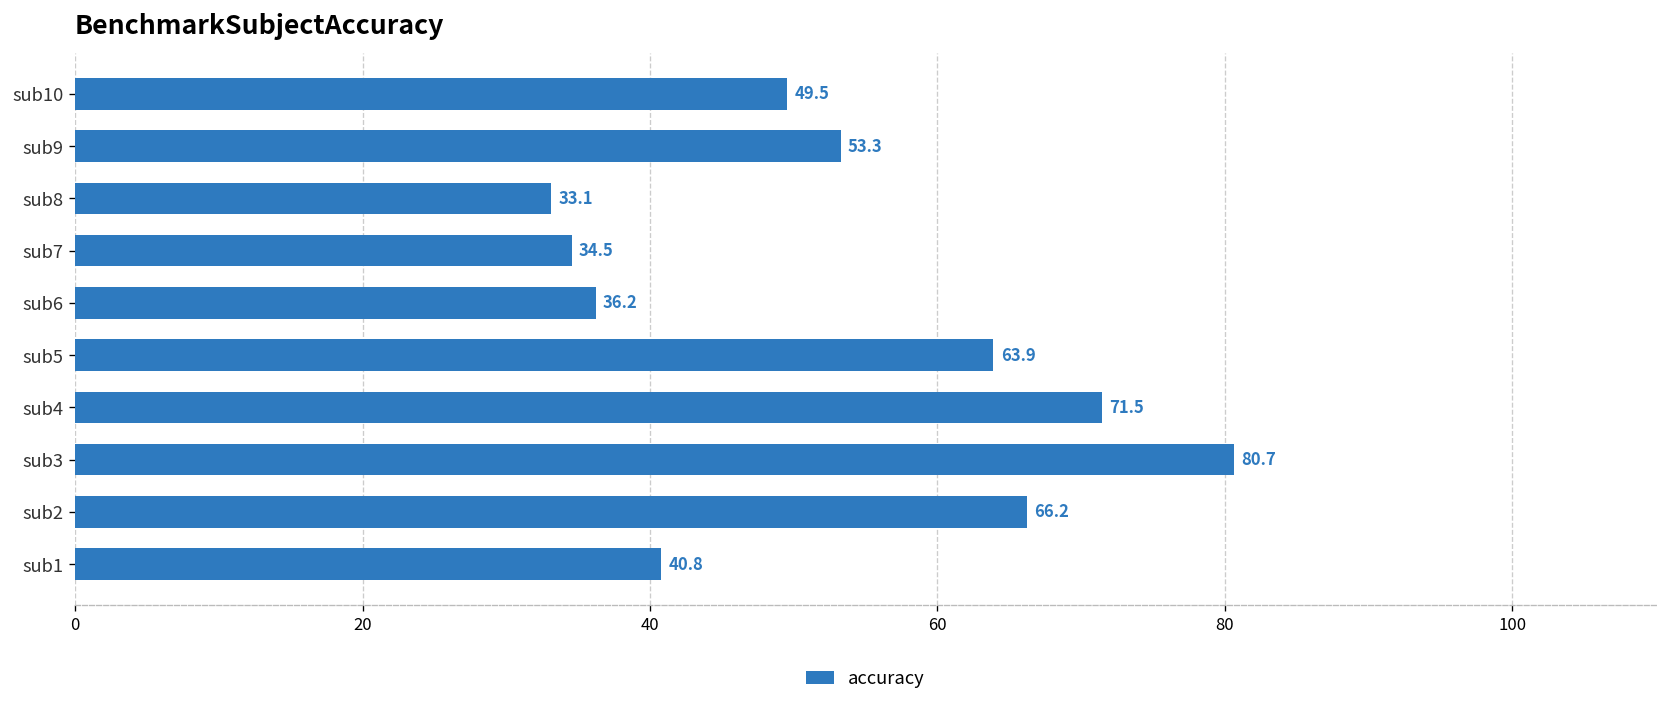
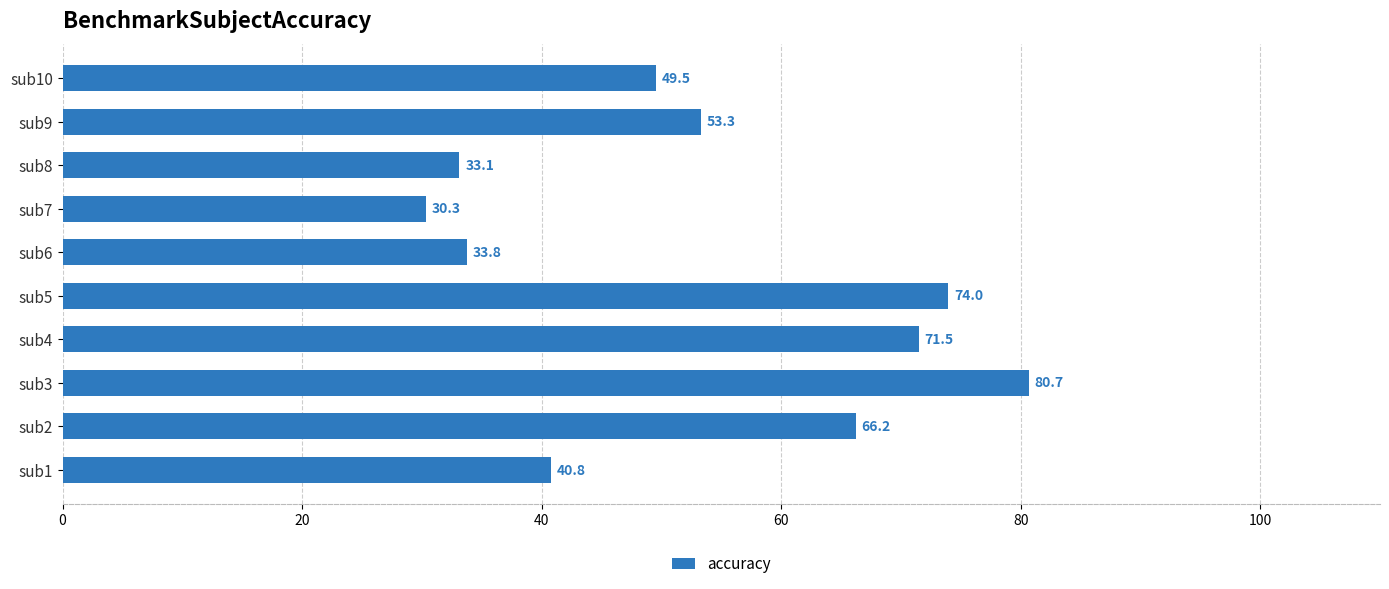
  {
    "sub10": 49.5,
    "sub9": 53.3,
    "sub8": 33.1,
-   "sub7": 34.5,
-   "sub6": 36.2,
-   "sub5": 63.9,
+   "sub7": 30.3,
+   "sub6": 33.8,
+   "sub5": 74.0,
    "sub4": 71.5,
    "sub3": 80.7,
    "sub2": 66.2,
    "sub1": 40.8
  }
